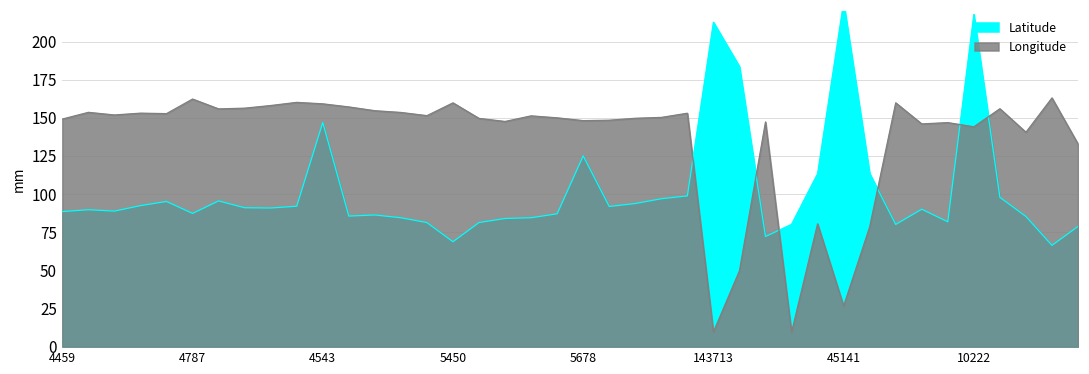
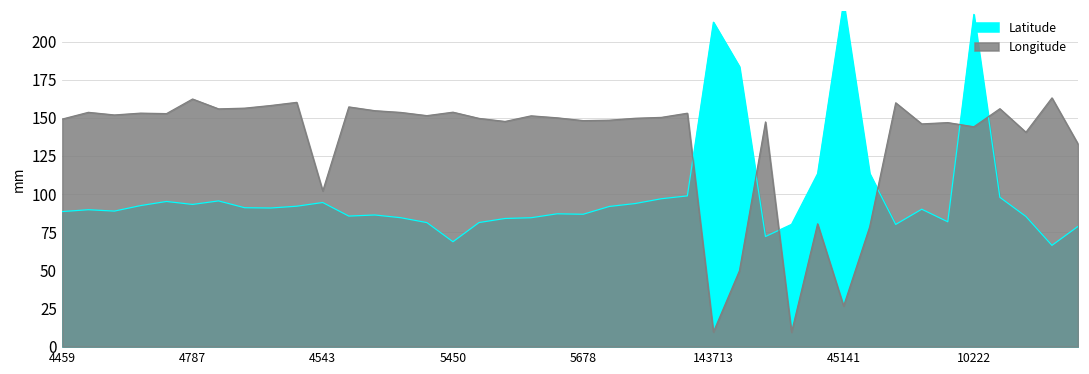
  {
    "Latitude": {
      "4459": 89,
-     "4787": 87,
-     "4543": 147,
+     "4787": 93,
+     "4543": 94,
      "5450": 69,
-     "5678": 125,
+     "5678": 87,
      "143713": 213,
      "10222": 218
    },
    "Longitude": {
      "4459": 149,
      "4787": 162,
-     "4543": 159,
-     "5450": 160,
+     "4543": 102,
+     "5450": 154,
      "5678": 148,
      "143713": 10,
      "45141": 27,
      "10222": 144
    }
  }
